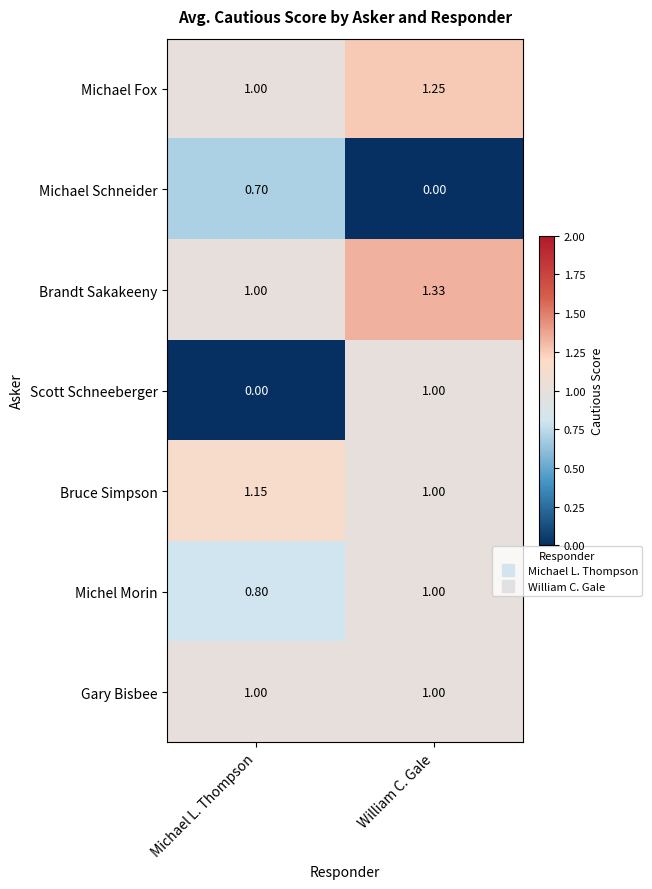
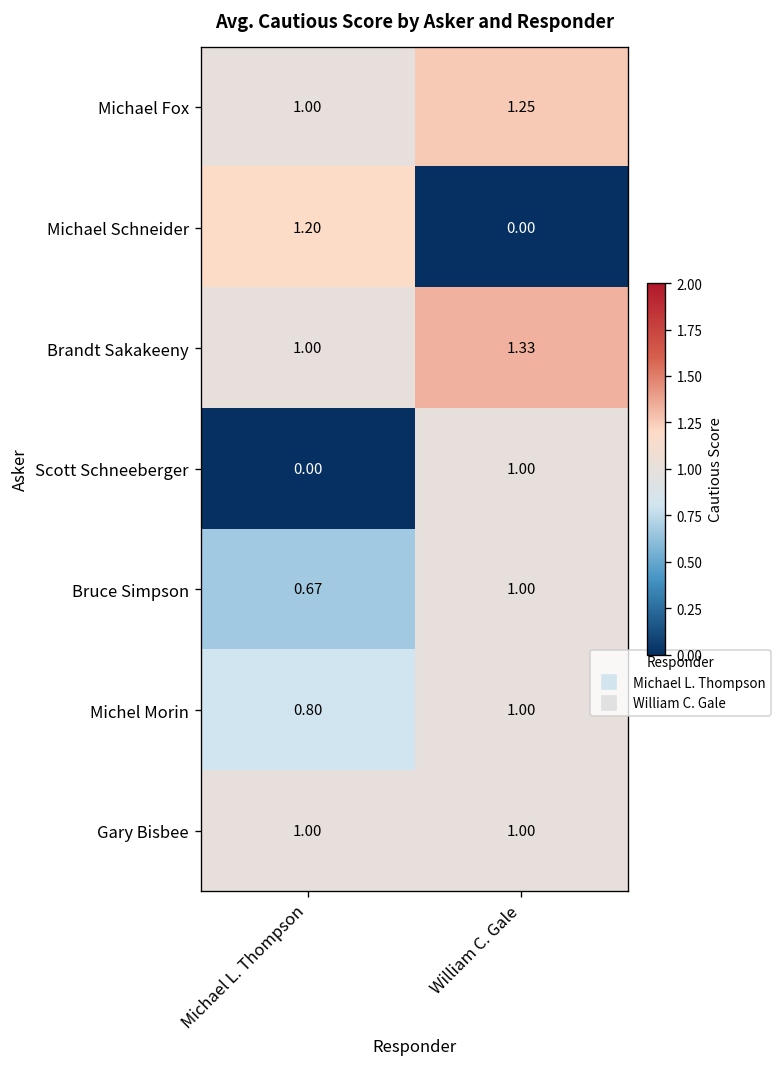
  {
    "Michael Fox": {
      "Michael L. Thompson": 1.00,
      "William C. Gale": 1.25
    },
    "Michael Schneider": {
-     "Michael L. Thompson": 0.70,
+     "Michael L. Thompson": 1.20,
      "William C. Gale": 0.00
    },
    "Brandt Sakakeeny": {
      "Michael L. Thompson": 1.00,
      "William C. Gale": 1.33
    },
    "Scott Schneeberger": {
      "Michael L. Thompson": 0.00,
      "William C. Gale": 1.00
    },
    "Bruce Simpson": {
-     "Michael L. Thompson": 1.15,
+     "Michael L. Thompson": 0.67,
      "William C. Gale": 1.00
    },
    "Michel Morin": {
      "Michael L. Thompson": 0.80,
      "William C. Gale": 1.00
    },
    "Gary Bisbee": {
      "Michael L. Thompson": 1.00,
      "William C. Gale": 1.00
    }
  }
